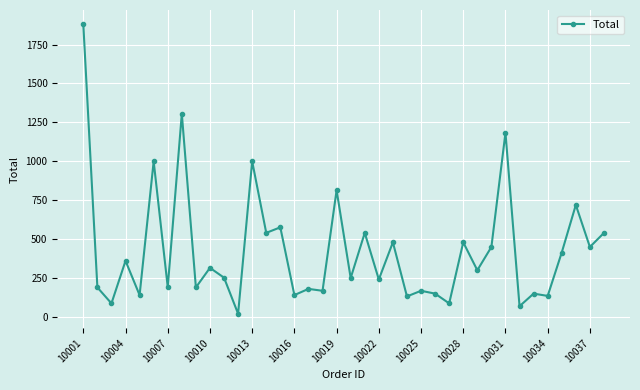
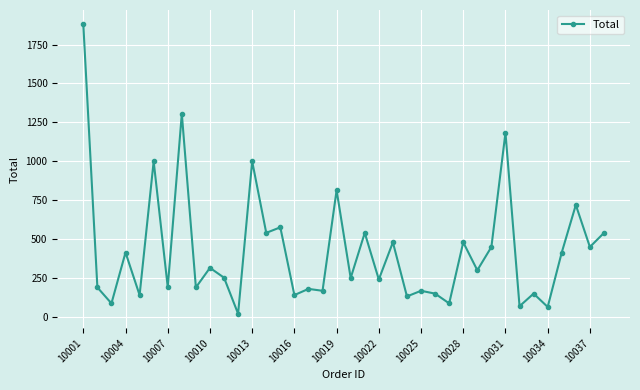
  {
    "10001": 1880,
-   "10004": 360,
+   "10004": 410,
    "10007": 190,
    "10010": 310,
    "10013": 1000,
    "10016": 140,
    "10019": 810,
    "10022": 240,
    "10025": 170,
    "10028": 480,
    "10031": 1180,
-   "10034": 130,
+   "10034": 60,
    "10037": 450
  }
